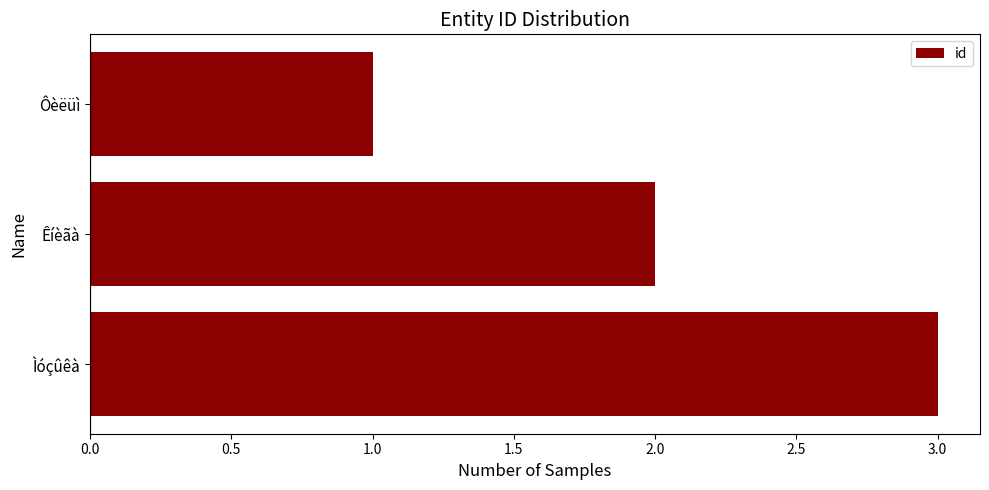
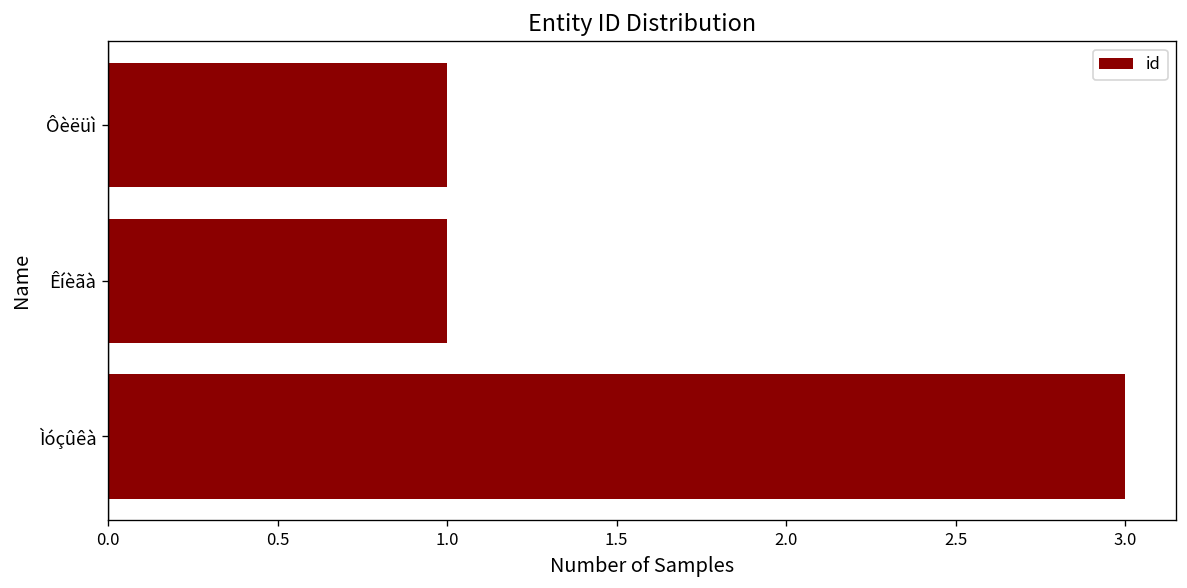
  {
    "Ôèëüì": 1,
-   "Êíèãà": 2,
+   "Êíèãà": 1,
    "Ìóçûêà": 3
  }
